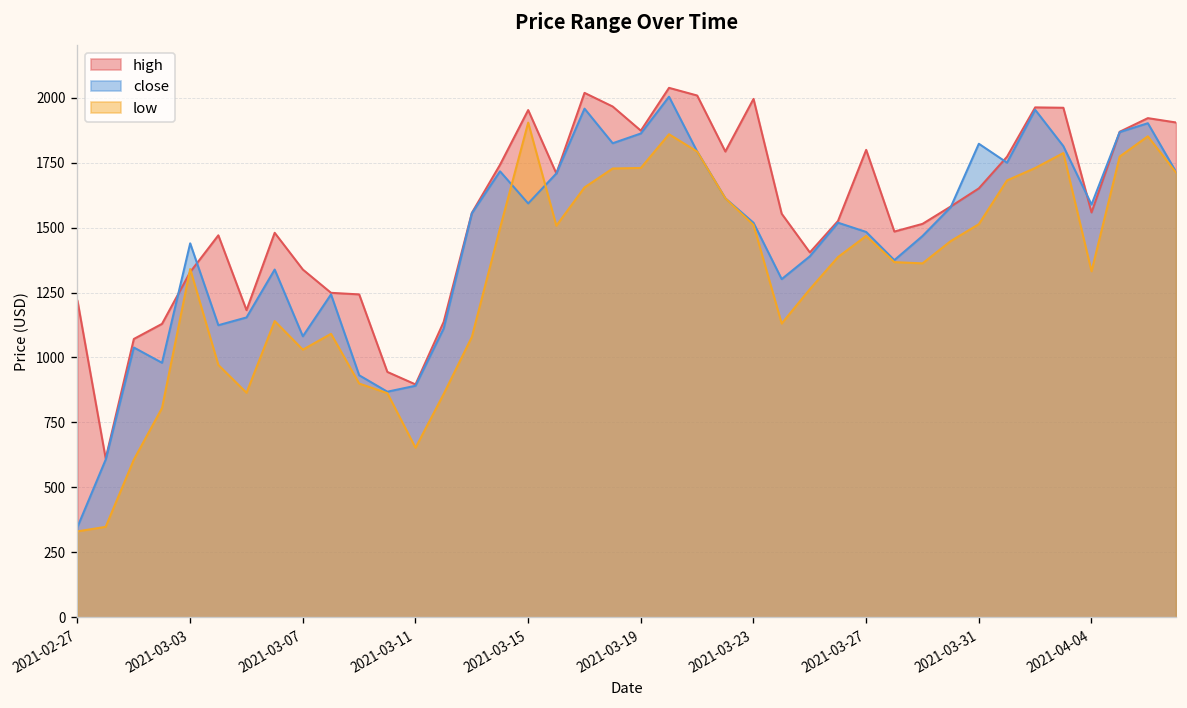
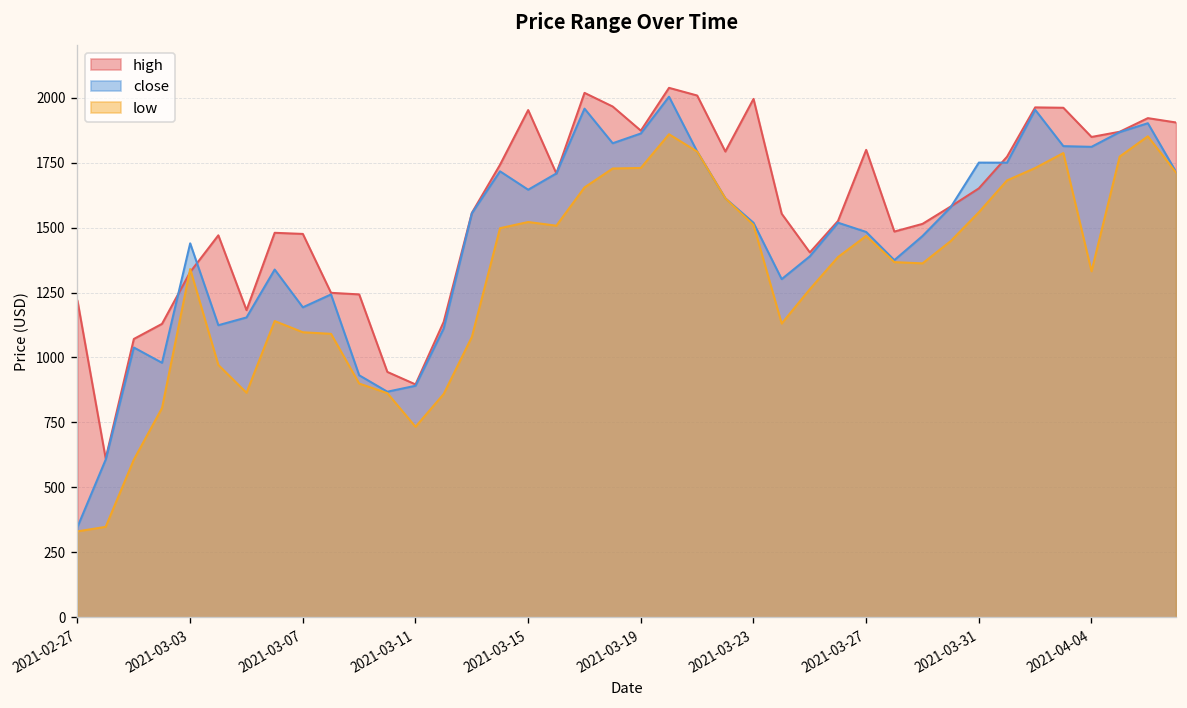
  {
    "high": {
      "2021-02-27": 1220,
      "2021-03-03": 1330,
-     "2021-03-07": 1340,
+     "2021-03-07": 1480,
      "2021-03-15": 1950,
      "2021-03-23": 2000,
      "2021-03-27": 1800,
      "2021-03-31": 1650,
-     "2021-04-04": 1560
+     "2021-04-04": 1850
    },
    "close": {
      "2021-02-27": 350,
      "2021-03-03": 1440,
-     "2021-03-07": 1080,
-     "2021-03-15": 1590,
+     "2021-03-07": 1190,
+     "2021-03-15": 1650,
      "2021-03-27": 1480,
-     "2021-03-31": 1820,
-     "2021-04-04": 1590
+     "2021-03-31": 1750,
+     "2021-04-04": 1810
    },
    "low": {
      "2021-02-27": 330,
      "2021-03-03": 1340,
-     "2021-03-07": 1030,
-     "2021-03-11": 650,
-     "2021-03-15": 1900,
+     "2021-03-07": 1100,
+     "2021-03-11": 730,
+     "2021-03-15": 1520,
      "2021-03-19": 1730,
      "2021-03-27": 1470,
-     "2021-03-31": 1510,
+     "2021-03-31": 1560,
      "2021-04-04": 1330
    }
  }
